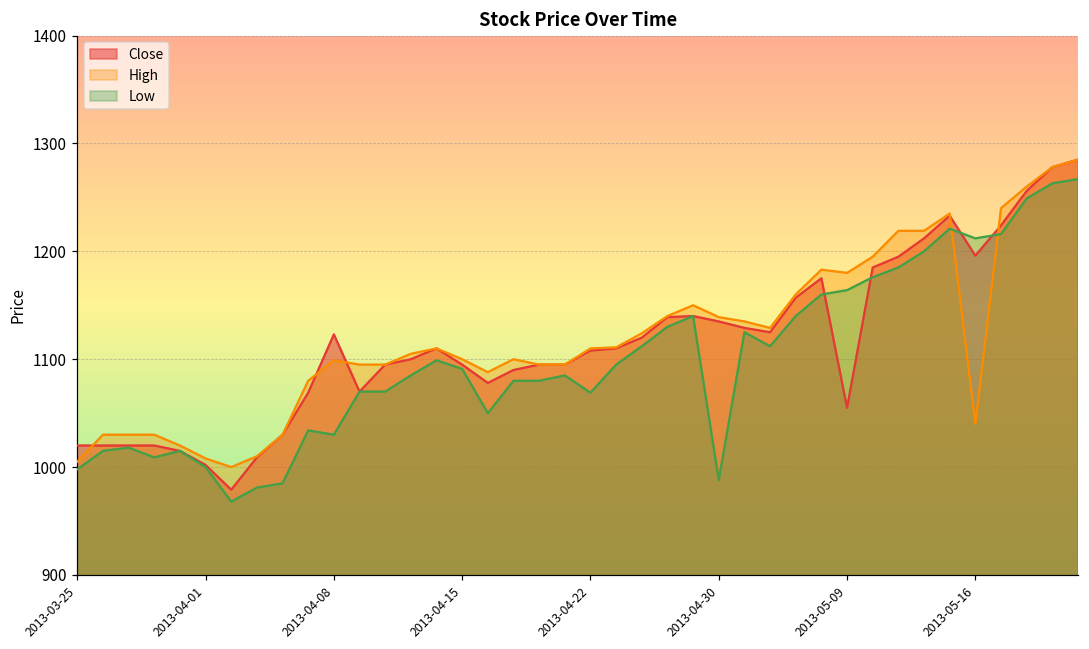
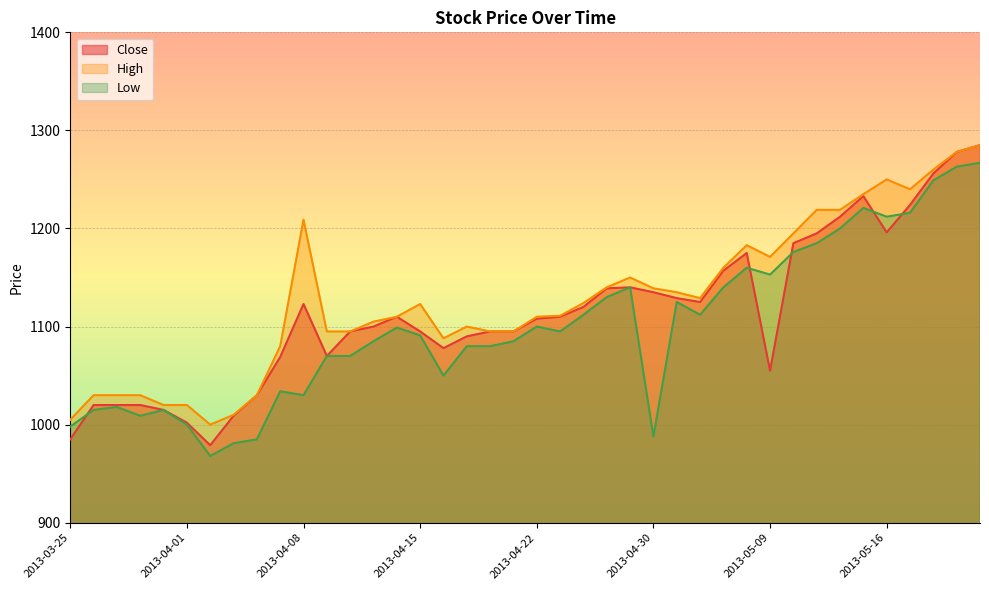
  {
    "Close": {
-     "2013-03-25": 1020,
+     "2013-03-25": 990,
      "2013-04-08": 1120,
      "2013-04-15": 1100,
      "2013-04-30": 1140,
      "2013-05-09": 1060,
      "2013-05-16": 1200
    },
    "High": {
      "2013-03-25": 1010,
-     "2013-04-01": 1010,
-     "2013-04-08": 1100,
-     "2013-04-15": 1100,
+     "2013-04-01": 1020,
+     "2013-04-08": 1210,
+     "2013-04-15": 1120,
      "2013-04-30": 1140,
-     "2013-05-09": 1180,
-     "2013-05-16": 1040
+     "2013-05-09": 1170,
+     "2013-05-16": 1250
    },
    "Low": {
      "2013-03-25": 1000,
      "2013-04-08": 1030,
      "2013-04-15": 1090,
-     "2013-04-22": 1070,
+     "2013-04-22": 1100,
      "2013-04-30": 990,
-     "2013-05-09": 1160,
+     "2013-05-09": 1150,
      "2013-05-16": 1210
    }
  }
